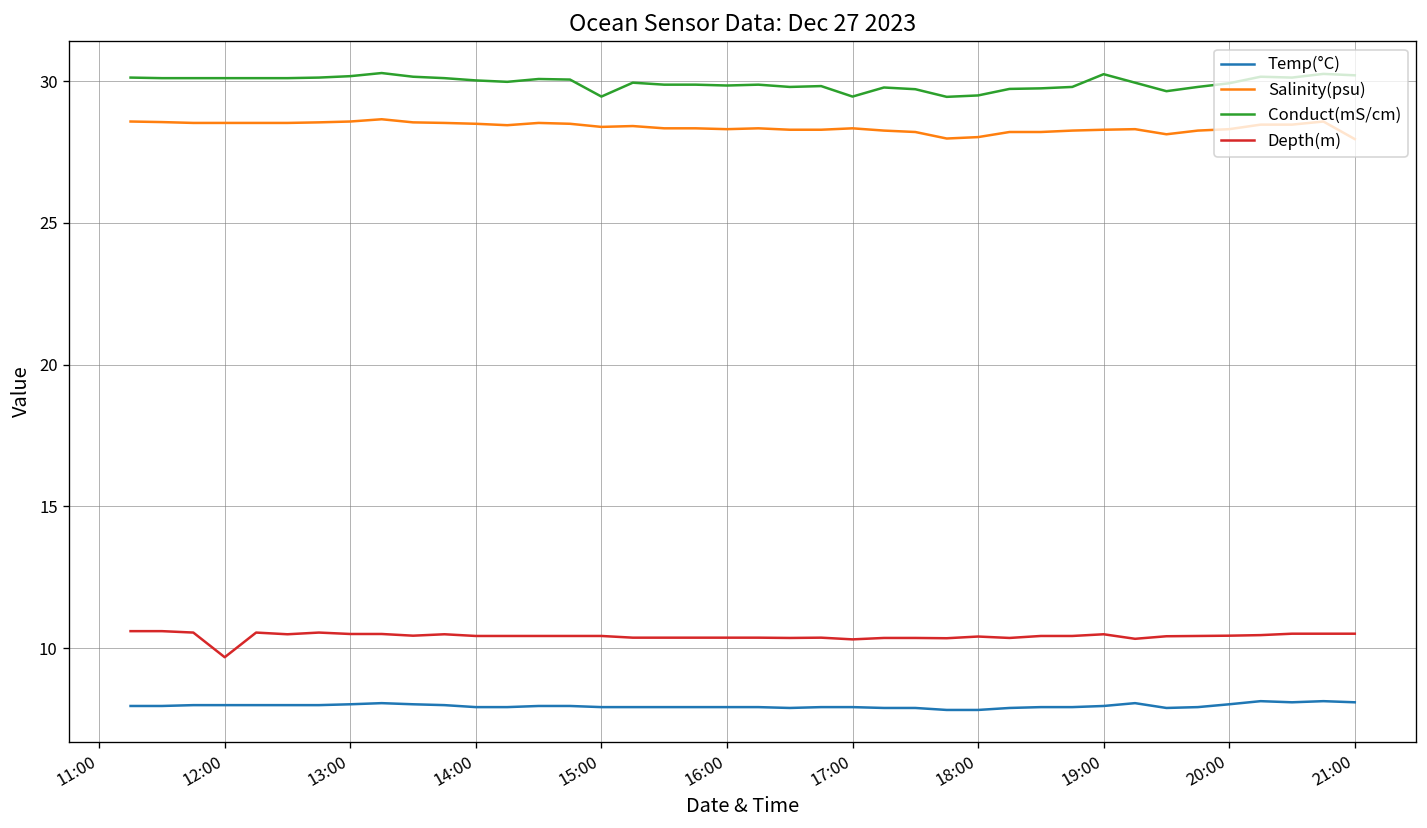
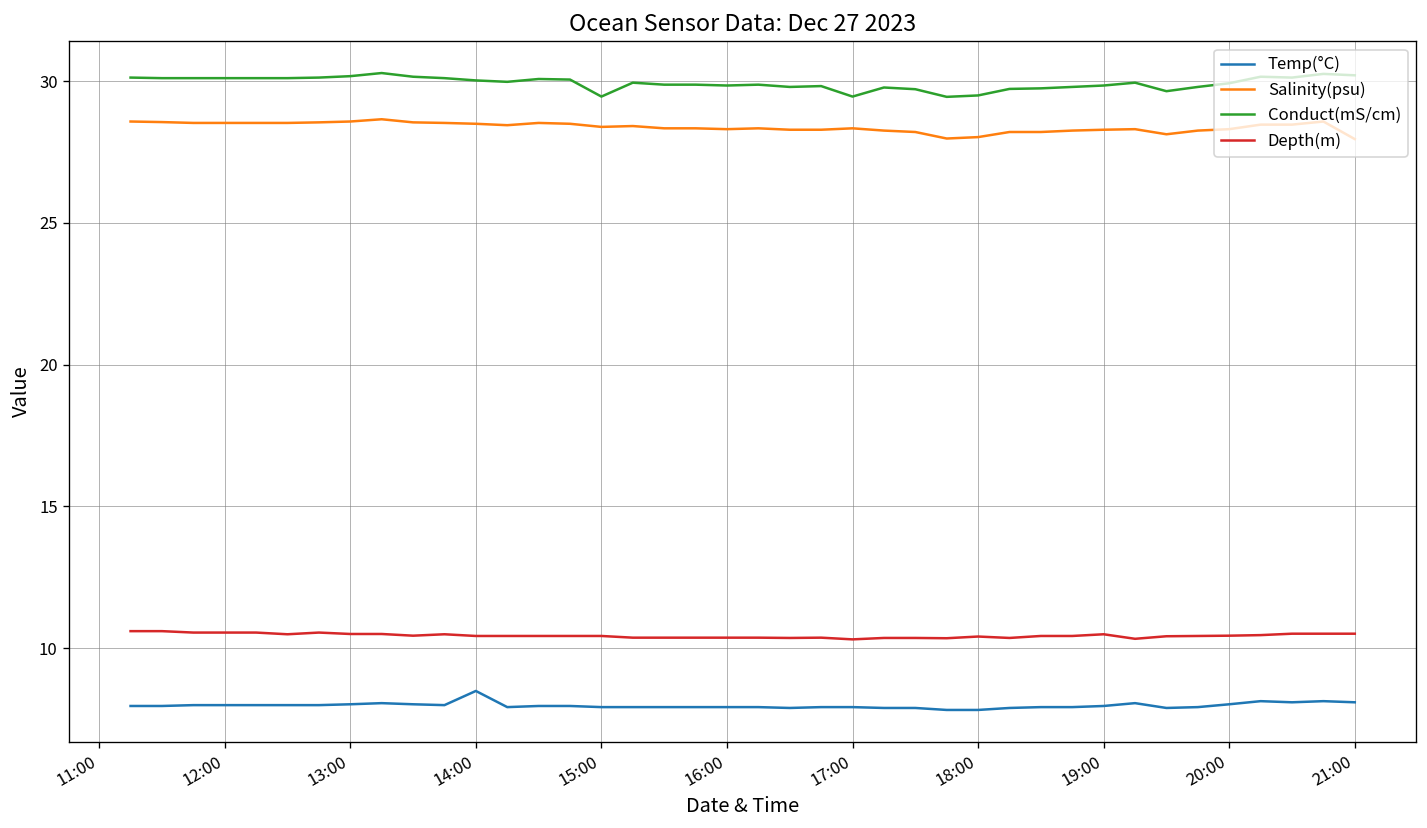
  {
    "Temp(°C)": {
      "12:00": 8.0,
      "13:00": 8.0,
-     "14:00": 7.9,
+     "14:00": 8.5,
      "15:00": 7.9,
      "16:00": 7.9,
      "17:00": 7.9,
      "18:00": 7.8,
      "19:00": 8.0,
      "20:00": 8.0,
      "21:00": 8.1
    },
    "Salinity(psu)": {
      "12:00": 28.5,
      "13:00": 28.6,
      "14:00": 28.5,
      "15:00": 28.4,
      "16:00": 28.3,
      "17:00": 28.3,
      "18:00": 28.0,
      "19:00": 28.3
    },
    "Conduct(mS/cm)": {
      "12:00": 30.1,
      "13:00": 30.2,
      "14:00": 30.0,
      "15:00": 29.5,
      "16:00": 29.9,
      "17:00": 29.5,
      "18:00": 29.5,
-     "19:00": 30.3
+     "19:00": 29.9
    },
    "Depth(m)": {
-     "12:00": 9.7,
+     "12:00": 10.6,
      "13:00": 10.5,
      "14:00": 10.4,
      "15:00": 10.4,
      "16:00": 10.4,
      "17:00": 10.3,
      "18:00": 10.4,
      "19:00": 10.5,
      "20:00": 10.4,
      "21:00": 10.5
    }
  }
